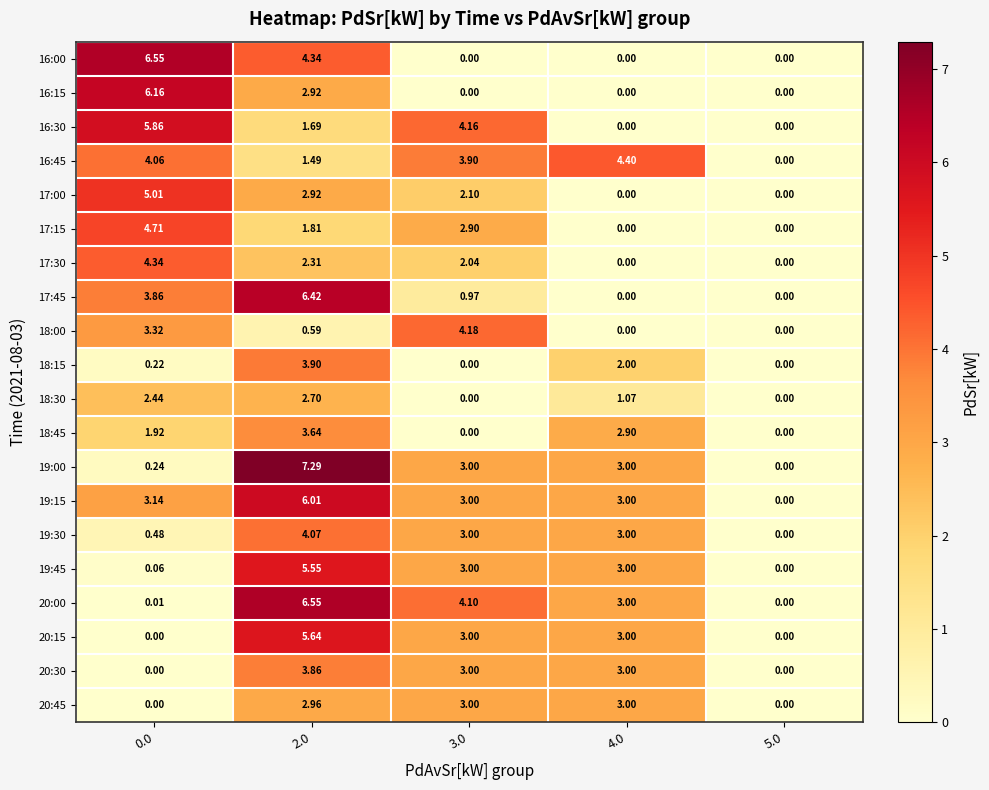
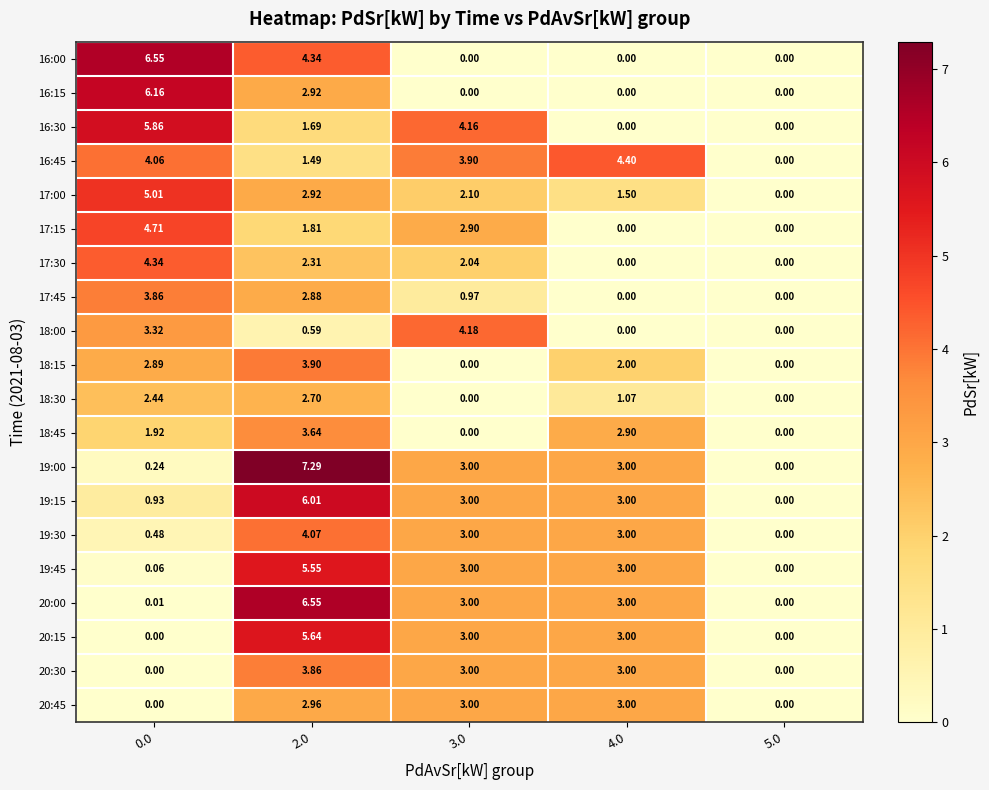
  {
    "16:00": {
      "0.0": 6.55,
      "2.0": 4.34,
      "3.0": 0.00,
      "4.0": 0.00,
      "5.0": 0.00
    },
    "16:15": {
      "0.0": 6.16,
      "2.0": 2.92,
      "3.0": 0.00,
      "4.0": 0.00,
      "5.0": 0.00
    },
    "16:30": {
      "0.0": 5.86,
      "2.0": 1.69,
      "3.0": 4.16,
      "4.0": 0.00,
      "5.0": 0.00
    },
    "16:45": {
      "0.0": 4.06,
      "2.0": 1.49,
      "3.0": 3.90,
      "4.0": 4.40,
      "5.0": 0.00
    },
    "17:00": {
      "0.0": 5.01,
      "2.0": 2.92,
      "3.0": 2.10,
-     "4.0": 0.00,
+     "4.0": 1.50,
      "5.0": 0.00
    },
    "17:15": {
      "0.0": 4.71,
      "2.0": 1.81,
      "3.0": 2.90,
      "4.0": 0.00,
      "5.0": 0.00
    },
    "17:30": {
      "0.0": 4.34,
      "2.0": 2.31,
      "3.0": 2.04,
      "4.0": 0.00,
      "5.0": 0.00
    },
    "17:45": {
      "0.0": 3.86,
-     "2.0": 6.42,
+     "2.0": 2.88,
      "3.0": 0.97,
      "4.0": 0.00,
      "5.0": 0.00
    },
    "18:00": {
      "0.0": 3.32,
      "2.0": 0.59,
      "3.0": 4.18,
      "4.0": 0.00,
      "5.0": 0.00
    },
    "18:15": {
-     "0.0": 0.22,
+     "0.0": 2.89,
      "2.0": 3.90,
      "3.0": 0.00,
      "4.0": 2.00,
      "5.0": 0.00
    },
    "18:30": {
      "0.0": 2.44,
      "2.0": 2.70,
      "3.0": 0.00,
      "4.0": 1.07,
      "5.0": 0.00
    },
    "18:45": {
      "0.0": 1.92,
      "2.0": 3.64,
      "3.0": 0.00,
      "4.0": 2.90,
      "5.0": 0.00
    },
    "19:00": {
      "0.0": 0.24,
      "2.0": 7.29,
      "3.0": 3.00,
      "4.0": 3.00,
      "5.0": 0.00
    },
    "19:15": {
-     "0.0": 3.14,
+     "0.0": 0.93,
      "2.0": 6.01,
      "3.0": 3.00,
      "4.0": 3.00,
      "5.0": 0.00
    },
    "19:30": {
      "0.0": 0.48,
      "2.0": 4.07,
      "3.0": 3.00,
      "4.0": 3.00,
      "5.0": 0.00
    },
    "19:45": {
      "0.0": 0.06,
      "2.0": 5.55,
      "3.0": 3.00,
      "4.0": 3.00,
      "5.0": 0.00
    },
    "20:00": {
      "0.0": 0.01,
      "2.0": 6.55,
-     "3.0": 4.10,
+     "3.0": 3.00,
      "4.0": 3.00,
      "5.0": 0.00
    },
    "20:15": {
      "0.0": 0.00,
      "2.0": 5.64,
      "3.0": 3.00,
      "4.0": 3.00,
      "5.0": 0.00
    },
    "20:30": {
      "0.0": 0.00,
      "2.0": 3.86,
      "3.0": 3.00,
      "4.0": 3.00,
      "5.0": 0.00
    },
    "20:45": {
      "0.0": 0.00,
      "2.0": 2.96,
      "3.0": 3.00,
      "4.0": 3.00,
      "5.0": 0.00
    }
  }
